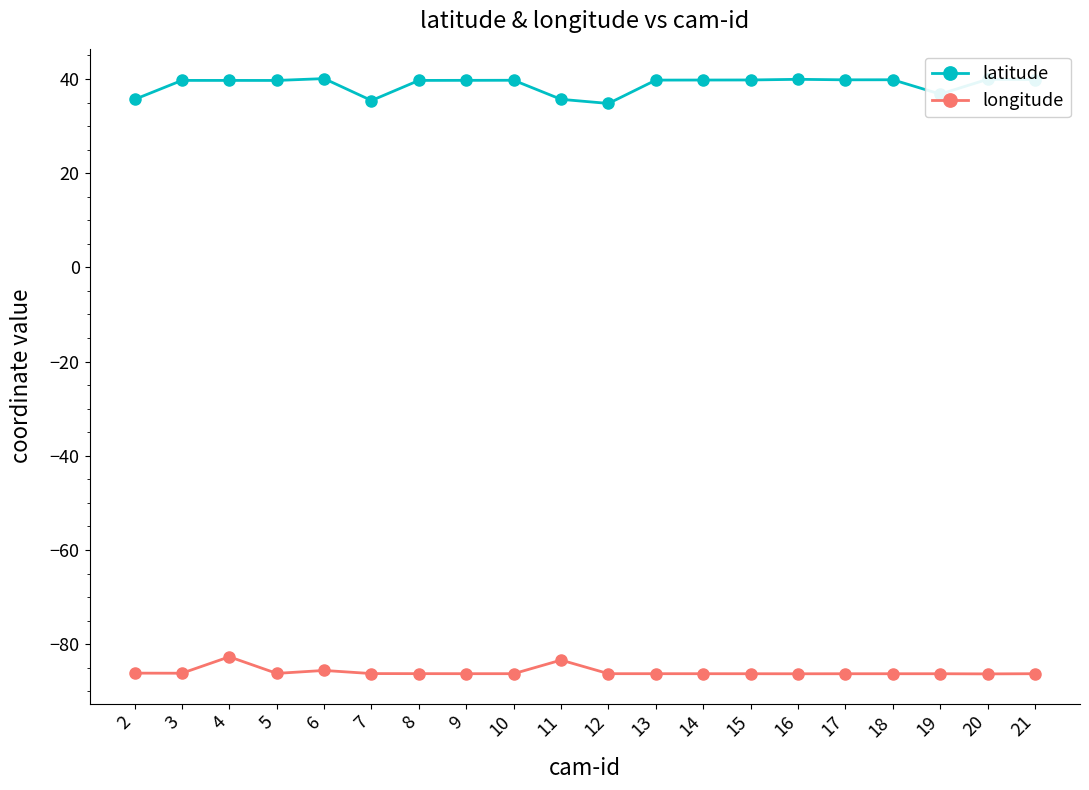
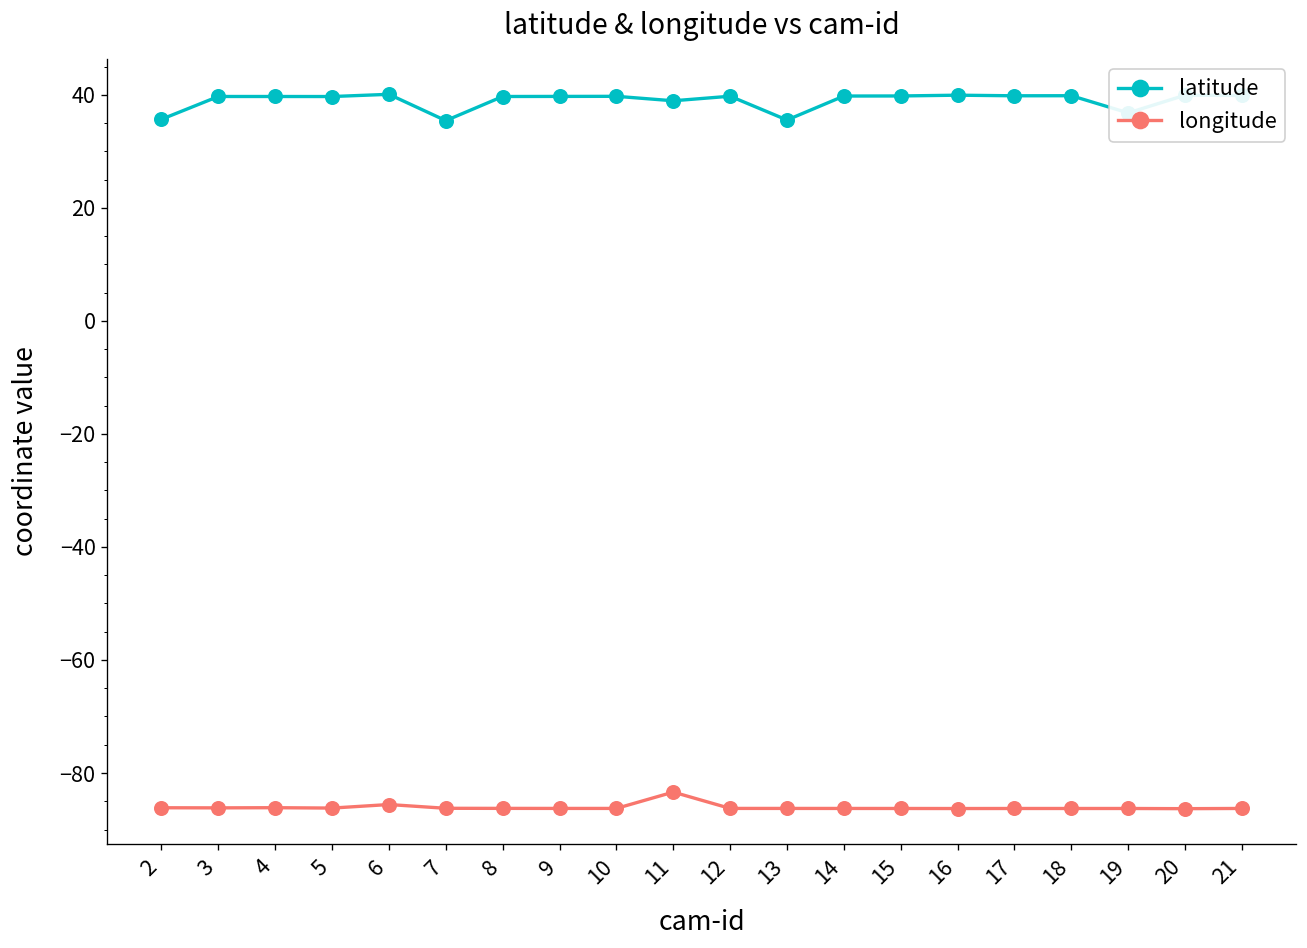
  {
    "latitude": {
      "2": 36,
      "3": 40,
      "4": 40,
      "5": 40,
      "6": 40,
      "7": 35,
      "8": 40,
      "9": 40,
      "10": 40,
-     "11": 36,
-     "12": 35,
-     "13": 40,
+     "11": 39,
+     "12": 40,
+     "13": 36,
      "14": 40,
      "15": 40,
      "16": 40,
      "17": 40,
      "18": 40
    },
    "longitude": {
      "2": -86,
      "3": -86,
-     "4": -83,
+     "4": -86,
      "5": -86,
      "6": -86,
      "7": -86,
      "8": -86,
      "9": -86,
      "10": -86,
      "11": -83,
      "12": -86,
      "13": -86,
      "14": -86,
      "15": -86,
      "16": -86,
      "17": -86,
      "18": -86,
      "19": -86,
      "20": -86,
      "21": -86
    }
  }
